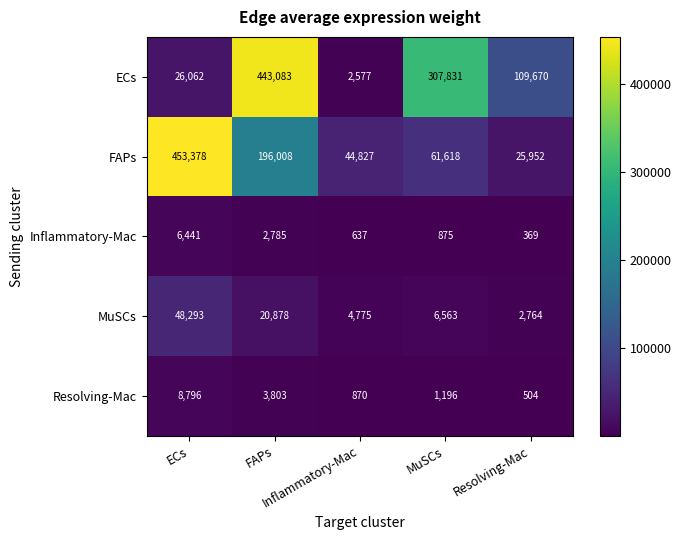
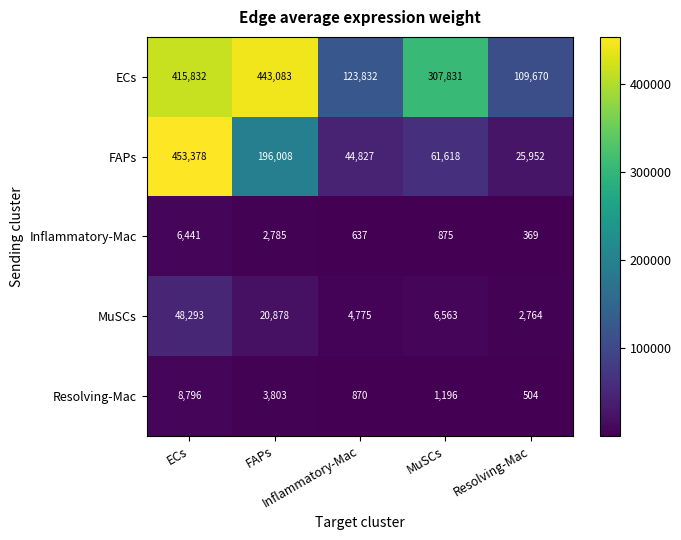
  {
    "ECs": {
-     "ECs": "26,062",
+     "ECs": "415,832",
      "FAPs": "443,083",
-     "Inflammatory-Mac": "2,577",
+     "Inflammatory-Mac": "123,832",
      "MuSCs": "307,831",
      "Resolving-Mac": "109,670"
    },
    "FAPs": {
      "ECs": "453,378",
      "FAPs": "196,008",
      "Inflammatory-Mac": "44,827",
      "MuSCs": "61,618",
      "Resolving-Mac": "25,952"
    },
    "Inflammatory-Mac": {
      "ECs": "6,441",
      "FAPs": "2,785",
      "Inflammatory-Mac": "637",
      "MuSCs": "875",
      "Resolving-Mac": "369"
    },
    "MuSCs": {
      "ECs": "48,293",
      "FAPs": "20,878",
      "Inflammatory-Mac": "4,775",
      "MuSCs": "6,563",
      "Resolving-Mac": "2,764"
    },
    "Resolving-Mac": {
      "ECs": "8,796",
      "FAPs": "3,803",
      "Inflammatory-Mac": "870",
      "MuSCs": "1,196",
      "Resolving-Mac": "504"
    }
  }
